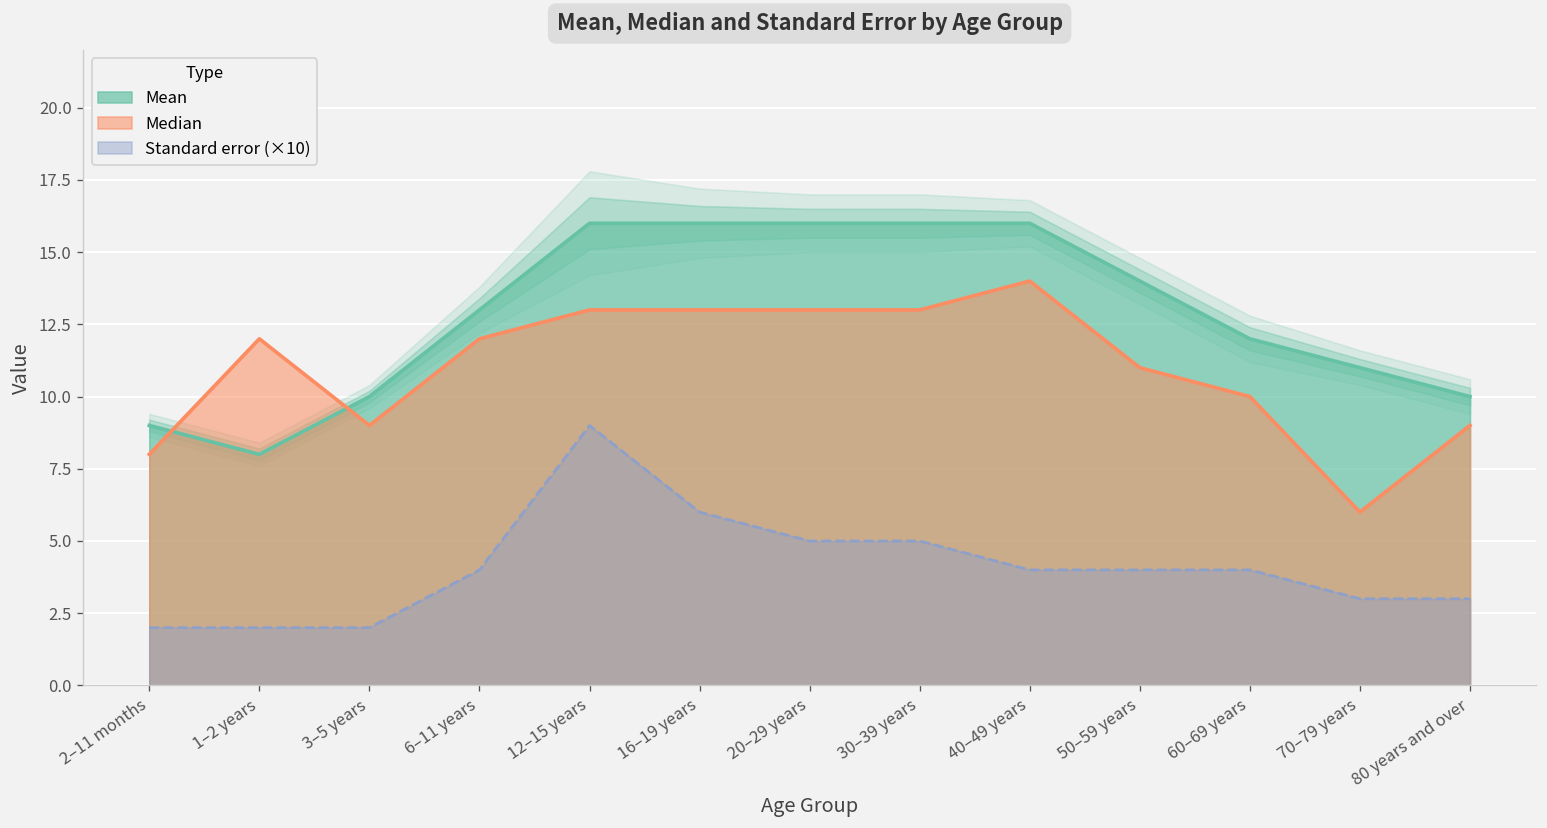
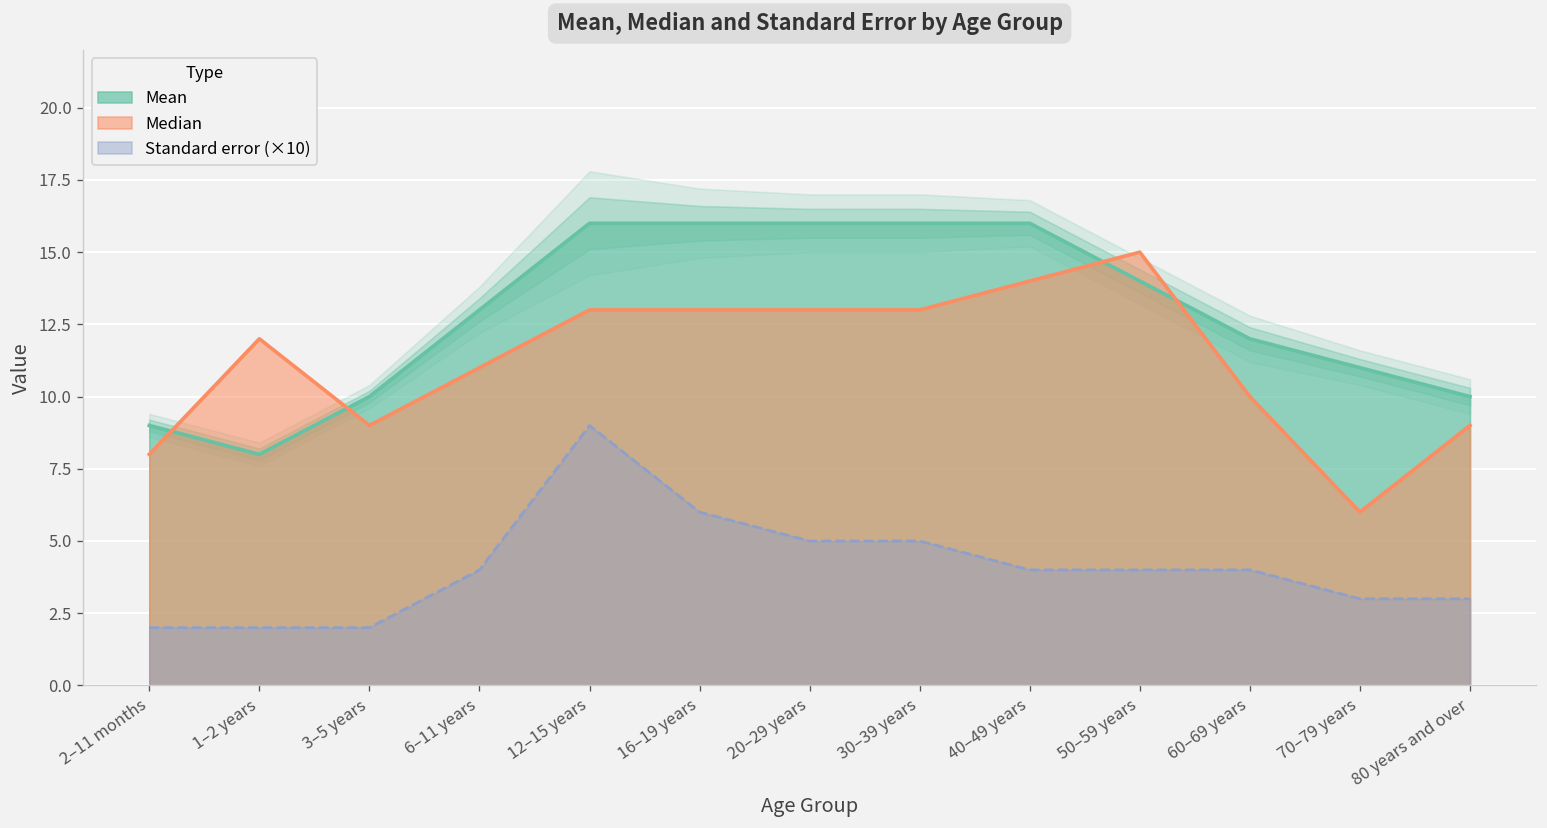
  {
    "Median": {
      "2–11 months": 8,
      "1–2 years": 12,
      "3–5 years": 9,
-     "6–11 years": 12,
+     "6–11 years": 11,
      "12–15 years": 13,
      "16–19 years": 13,
      "20–29 years": 13,
      "30–39 years": 13,
      "40–49 years": 14,
-     "50–59 years": 11,
+     "50–59 years": 15,
      "60–69 years": 10,
      "70–79 years": 6,
      "80 years and over": 9
    }
  }
